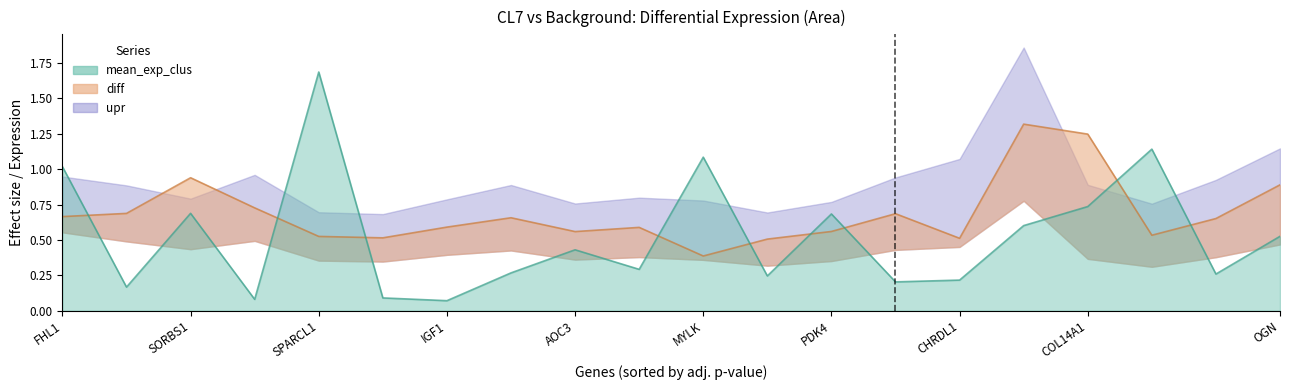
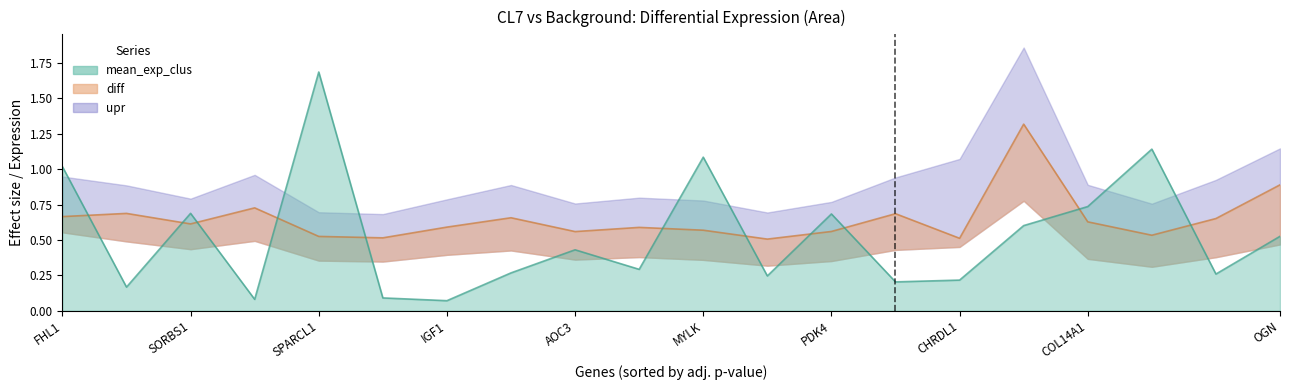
  {
    "diff": {
      "FHL1": 0.66,
-     "SORBS1": 0.94,
+     "SORBS1": 0.61,
      "SPARCL1": 0.52,
      "IGF1": 0.59,
      "AOC3": 0.56,
-     "MYLK": 0.39,
+     "MYLK": 0.57,
      "PDK4": 0.56,
      "CHRDL1": 0.51,
-     "COL14A1": 1.25,
+     "COL14A1": 0.63,
      "OGN": 0.89
    }
  }
